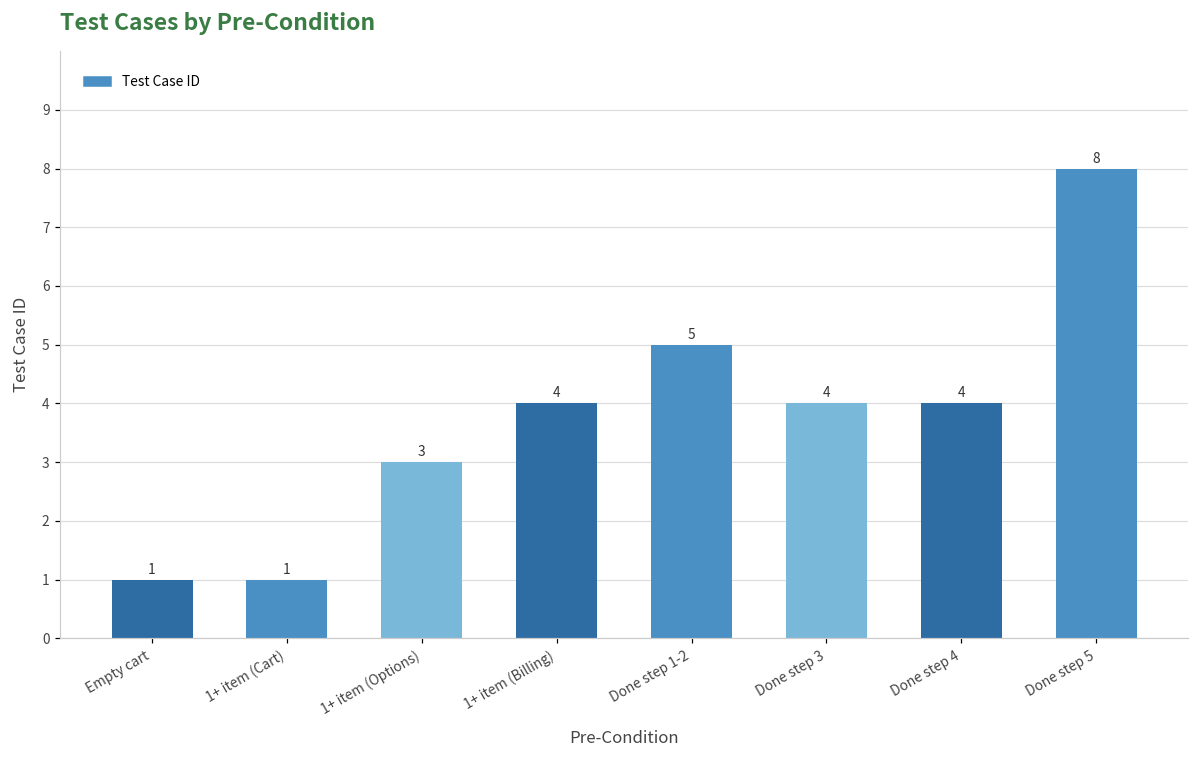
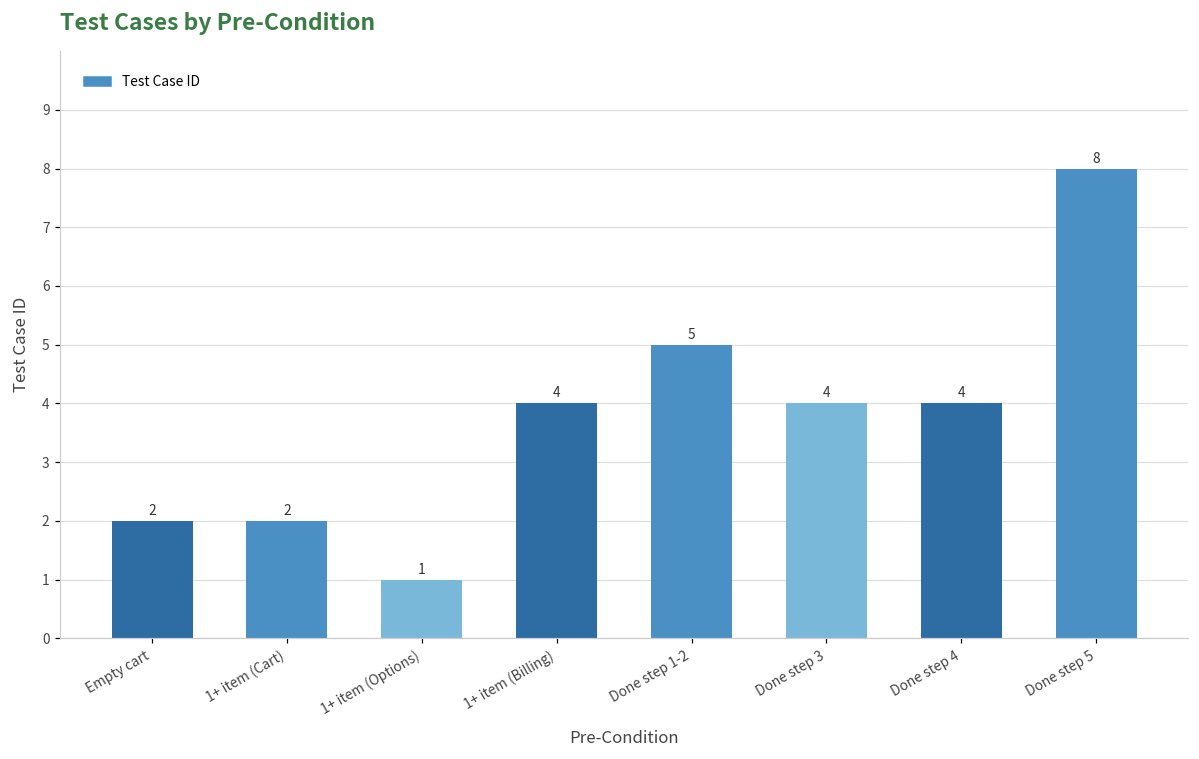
  {
-   "Empty cart": 1,
-   "1+ item (Cart)": 1,
-   "1+ item (Options)": 3,
+   "Empty cart": 2,
+   "1+ item (Cart)": 2,
+   "1+ item (Options)": 1,
    "1+ item (Billing)": 4,
    "Done step 1-2": 5,
    "Done step 3": 4,
    "Done step 4": 4,
    "Done step 5": 8
  }
